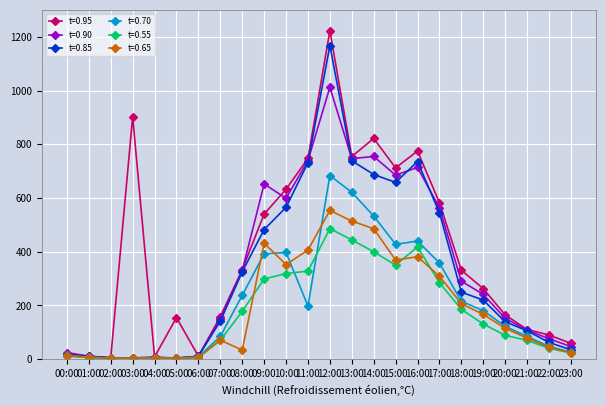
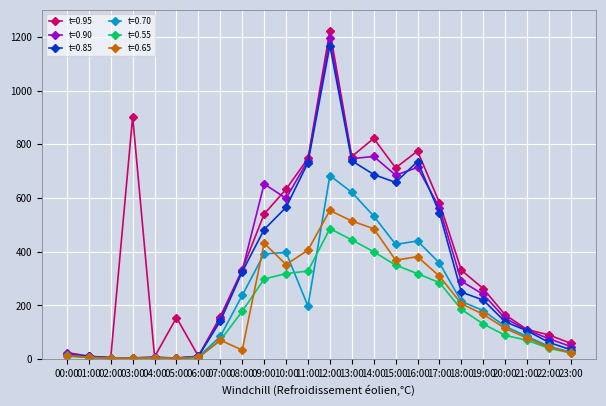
  {
    "t=0.95": {
      "03:00": 900,
      "05:00": 150,
      "09:00": 540,
      "10:00": 630,
      "12:00": 1220,
      "14:00": 820,
      "15:00": 710,
      "16:00": 770,
      "17:00": 580,
      "18:00": 330,
      "19:00": 260,
      "20:00": 170,
      "22:00": 90,
      "23:00": 60
    },
    "t=0.90": {
      "09:00": 650,
      "10:00": 600,
-     "12:00": 1010,
+     "12:00": 1190,
      "14:00": 750,
      "15:00": 690,
      "16:00": 710,
      "17:00": 560,
      "18:00": 290,
      "19:00": 240,
      "20:00": 150,
      "22:00": 80,
      "23:00": 50
    },
    "t=0.85": {
      "09:00": 480,
      "10:00": 570,
      "12:00": 1170,
      "14:00": 690,
      "15:00": 660,
      "16:00": 740,
      "17:00": 550,
      "18:00": 250,
      "19:00": 220,
      "20:00": 140,
      "22:00": 60
    },
    "t=0.70": {
      "07:00": 80,
      "08:00": 240,
      "09:00": 390,
      "10:00": 400,
      "11:00": 200,
      "12:00": 680,
      "13:00": 620,
      "14:00": 530,
      "15:00": 430,
      "16:00": 440,
      "17:00": 360,
      "19:00": 180
    },
    "t=0.55": {
      "08:00": 180,
      "09:00": 300,
      "10:00": 320,
      "11:00": 330,
      "12:00": 490,
      "13:00": 440,
      "14:00": 400,
      "15:00": 350,
-     "16:00": 420,
+     "16:00": 320,
      "17:00": 290,
      "18:00": 190,
      "19:00": 130,
      "20:00": 90
    },
    "t=0.65": {
      "08:00": 30,
      "09:00": 430,
      "10:00": 350,
      "11:00": 410,
      "12:00": 550,
      "13:00": 510,
      "14:00": 490,
      "15:00": 370,
      "16:00": 380,
      "17:00": 310,
      "19:00": 170
    }
  }
